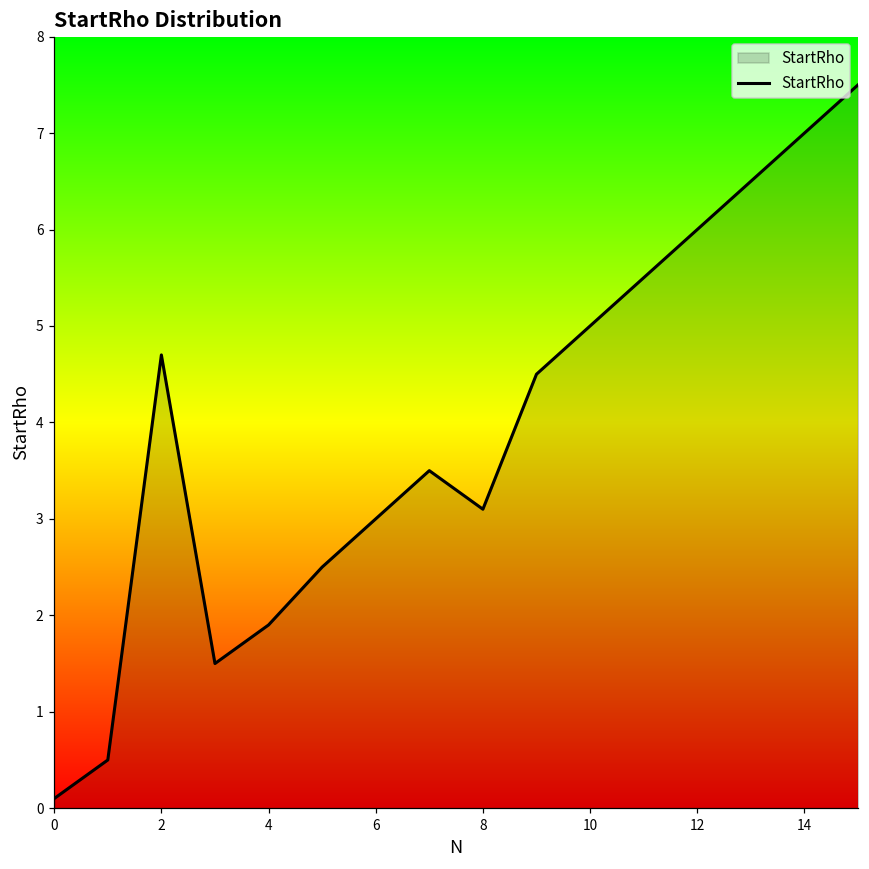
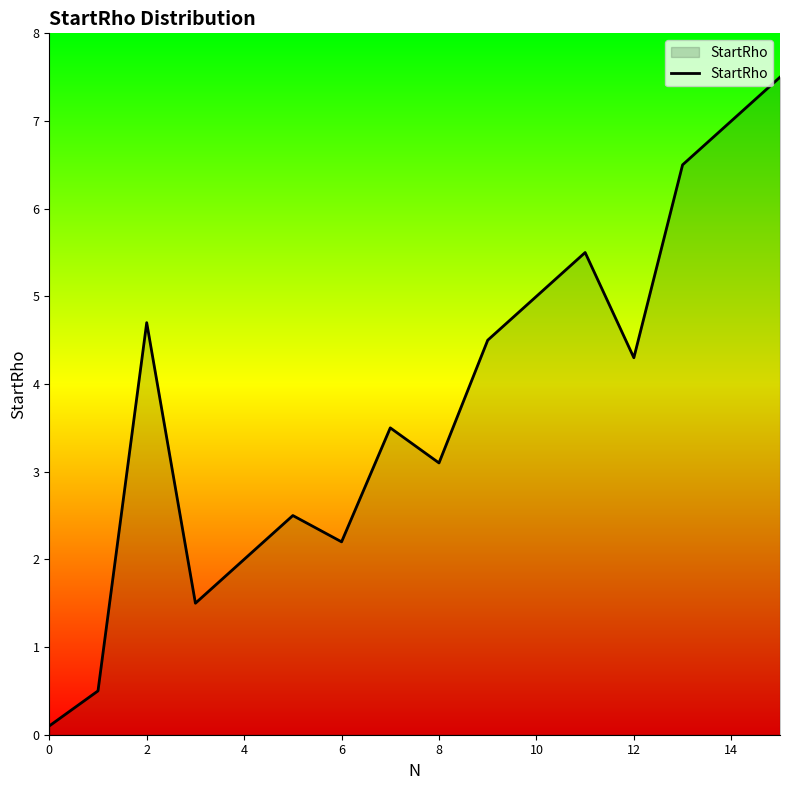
  {
    "0": 0.1,
    "2": 4.7,
-   "4": 1.9,
-   "6": 3.0,
+   "4": 2.0,
+   "6": 2.2,
    "8": 3.1,
    "10": 5.0,
-   "12": 6.0,
+   "12": 4.3,
    "14": 7.0
  }
